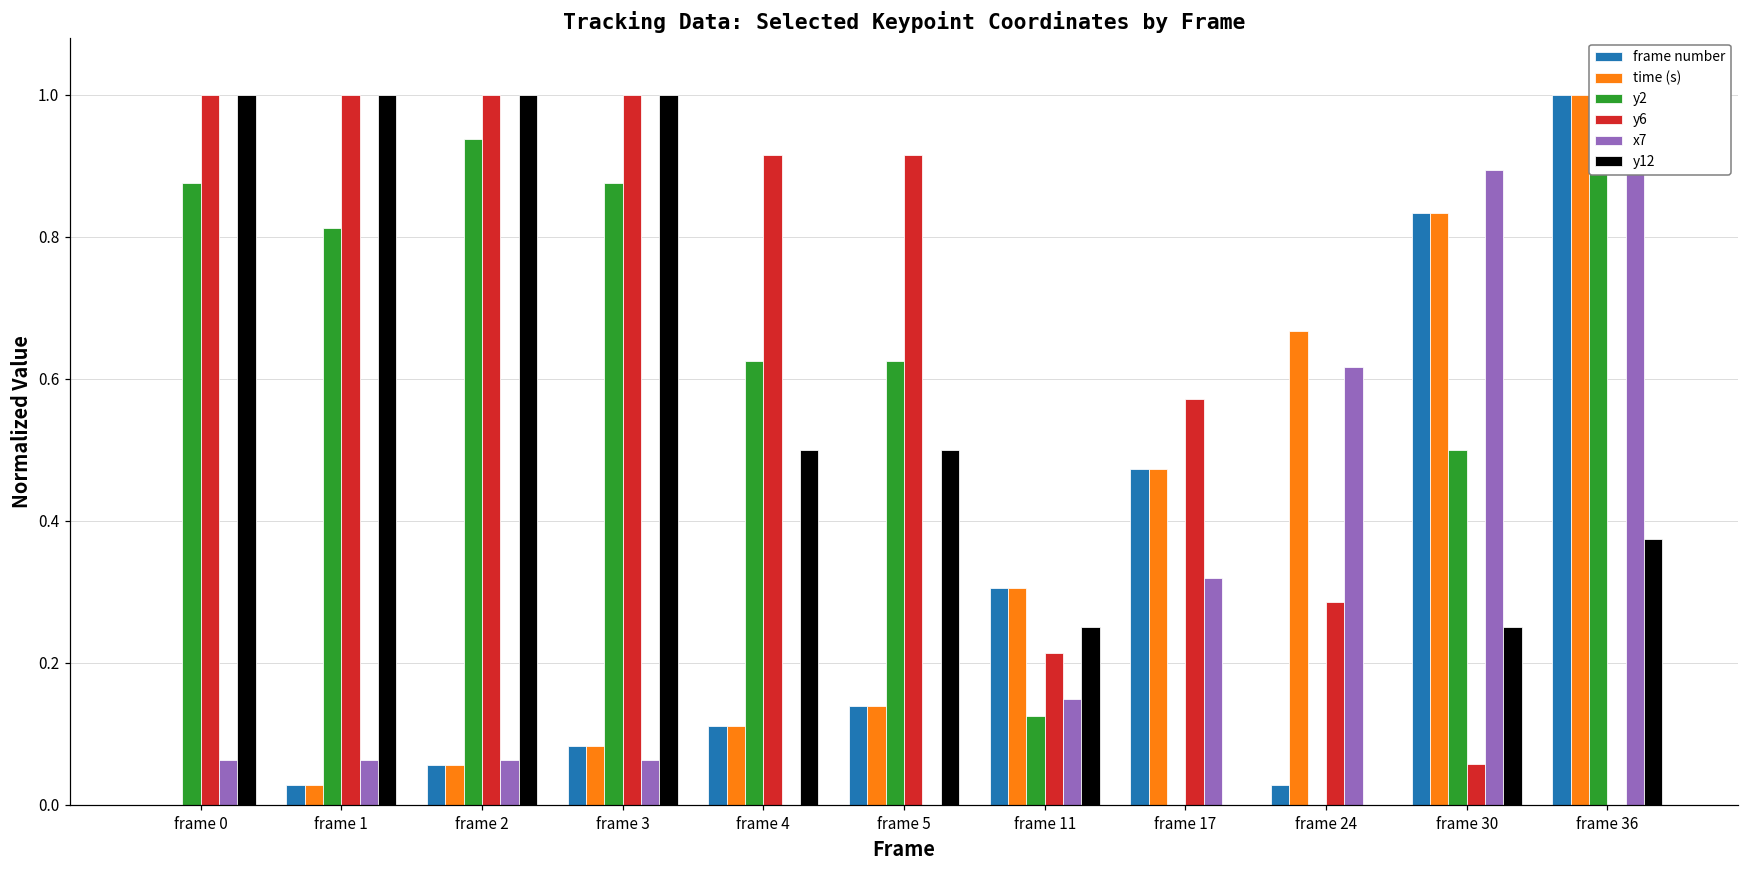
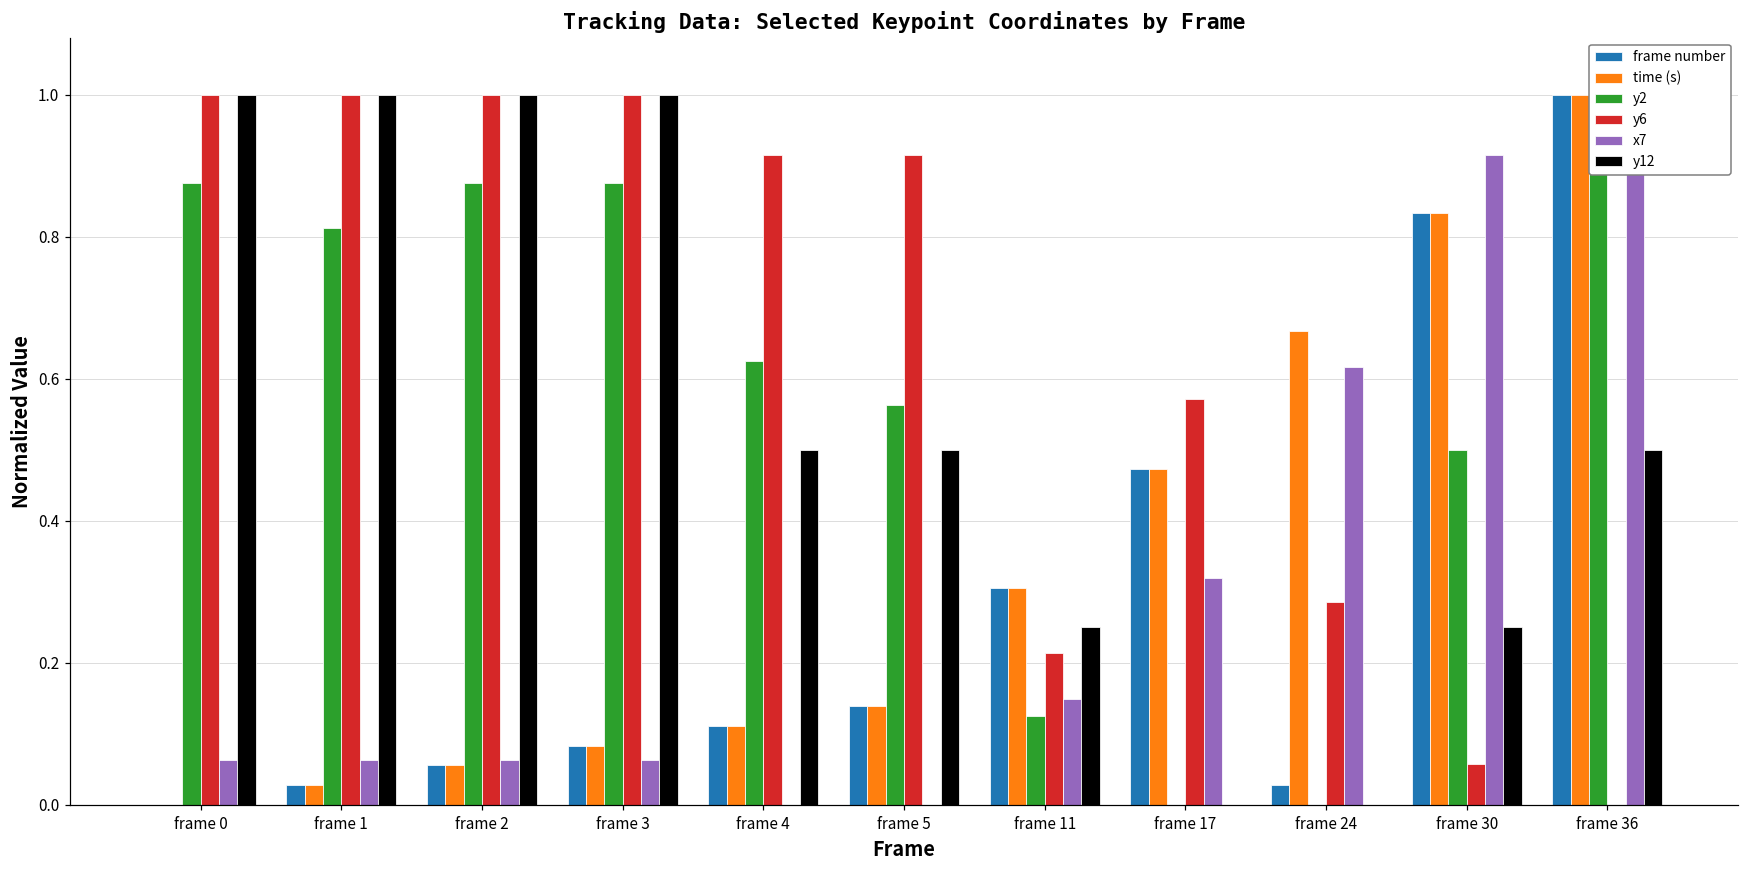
  {
    "frame number": {
      "frame 0": 0.00,
      "frame 1": 0.03,
      "frame 2": 0.06,
      "frame 3": 0.08,
      "frame 4": 0.11,
      "frame 5": 0.14,
      "frame 11": 0.31,
      "frame 17": 0.47,
      "frame 24": 0.03,
      "frame 30": 0.83,
      "frame 36": 1.00
    },
    "time (s)": {
      "frame 0": 0.00,
      "frame 1": 0.03,
      "frame 2": 0.06,
      "frame 3": 0.08,
      "frame 4": 0.11,
      "frame 5": 0.14,
      "frame 11": 0.31,
      "frame 17": 0.47,
      "frame 24": 0.67,
      "frame 30": 0.83,
      "frame 36": 1.00
    },
    "y2": {
      "frame 0": 0.88,
      "frame 1": 0.81,
-     "frame 2": 0.94,
+     "frame 2": 0.88,
      "frame 3": 0.88,
      "frame 4": 0.63,
-     "frame 5": 0.63,
+     "frame 5": 0.56,
      "frame 11": 0.13,
      "frame 17": 0.00,
      "frame 24": 0.00,
      "frame 30": 0.50
    },
    "y6": {
      "frame 0": 1.00,
      "frame 1": 1.00,
      "frame 2": 1.00,
      "frame 3": 1.00,
      "frame 4": 0.91,
      "frame 5": 0.91,
      "frame 11": 0.21,
      "frame 17": 0.57,
      "frame 24": 0.29,
      "frame 30": 0.06,
      "frame 36": 0.00
    },
    "x7": {
      "frame 0": 0.06,
      "frame 1": 0.06,
      "frame 2": 0.06,
      "frame 3": 0.06,
      "frame 4": 0.00,
      "frame 5": 0.00,
      "frame 11": 0.15,
      "frame 17": 0.32,
      "frame 24": 0.62,
-     "frame 30": 0.89
+     "frame 30": 0.91
    },
    "y12": {
      "frame 0": 1.00,
      "frame 1": 1.00,
      "frame 2": 1.00,
      "frame 3": 1.00,
      "frame 4": 0.50,
      "frame 5": 0.50,
      "frame 11": 0.25,
      "frame 17": 0.00,
      "frame 24": 0.00,
      "frame 30": 0.25,
-     "frame 36": 0.38
+     "frame 36": 0.50
    }
  }
